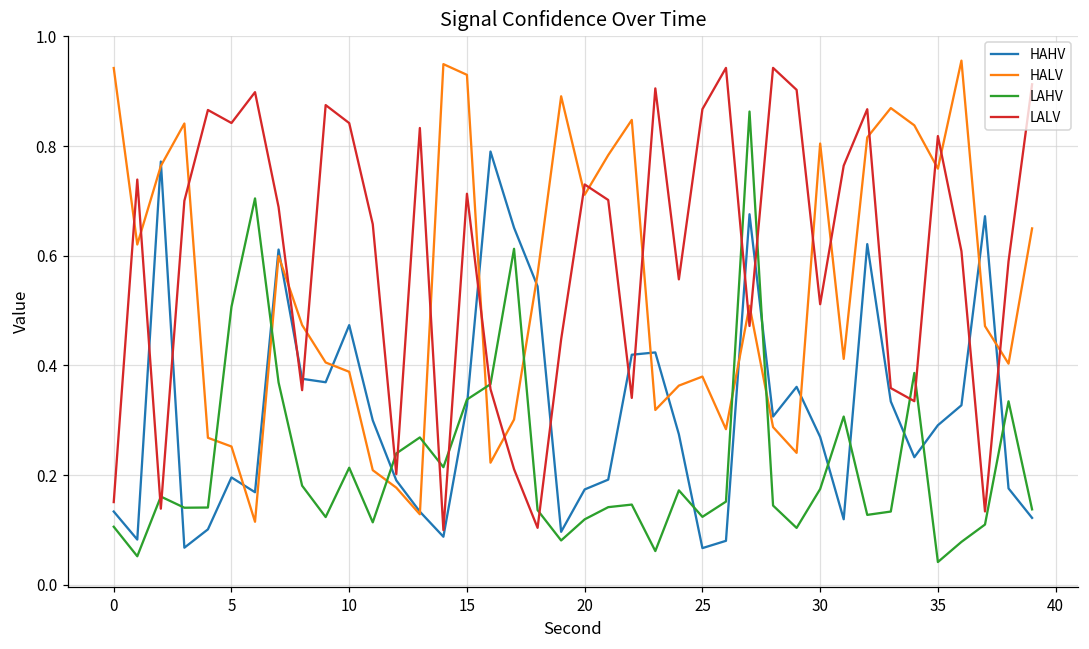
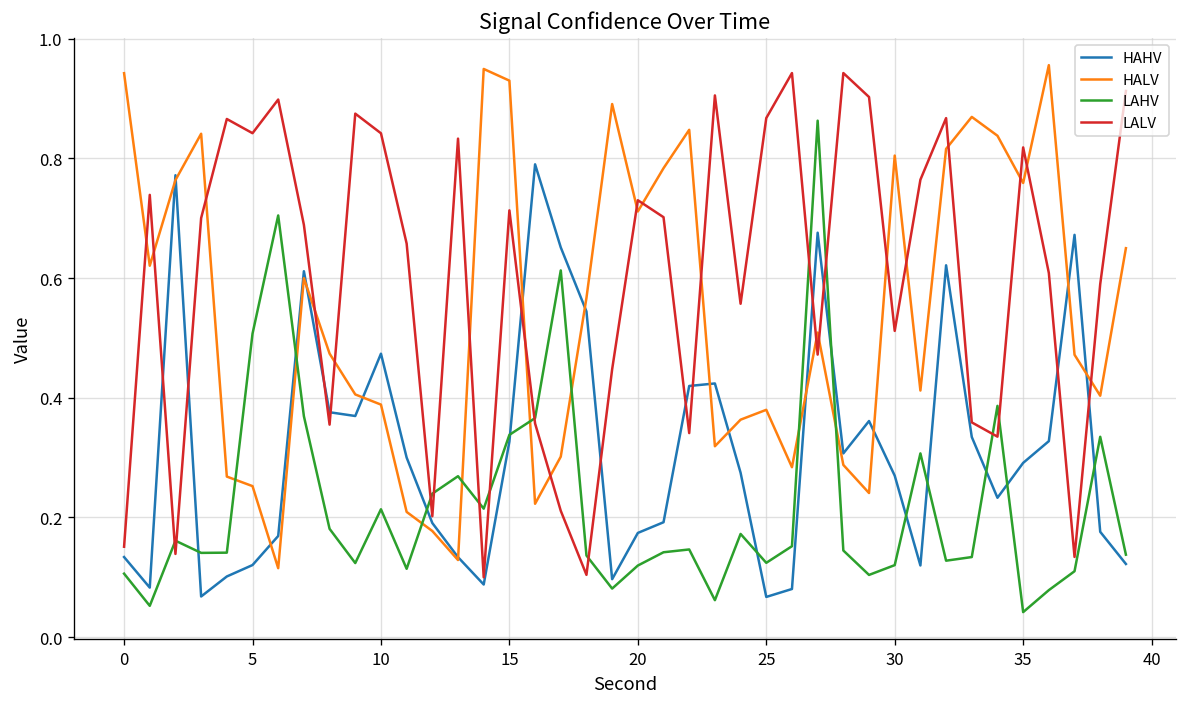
  {
    "HAHV": {
      "0": 0.13,
-     "5": 0.20,
+     "5": 0.12,
      "10": 0.47,
      "15": 0.33,
      "20": 0.17,
      "25": 0.07,
      "30": 0.27,
      "35": 0.29
    },
    "HALV": {
      "0": 0.94,
      "5": 0.25,
      "10": 0.39,
      "15": 0.93,
      "20": 0.71,
      "25": 0.38,
      "30": 0.80,
      "35": 0.76
    },
    "LAHV": {
      "0": 0.11,
      "5": 0.51,
      "10": 0.21,
      "15": 0.34,
      "20": 0.12,
      "25": 0.12,
-     "30": 0.17,
+     "30": 0.12,
      "35": 0.04
    },
    "LALV": {
      "0": 0.15,
      "5": 0.84,
      "10": 0.84,
      "15": 0.71,
      "20": 0.73,
      "25": 0.87,
      "30": 0.51,
      "35": 0.82
    }
  }
